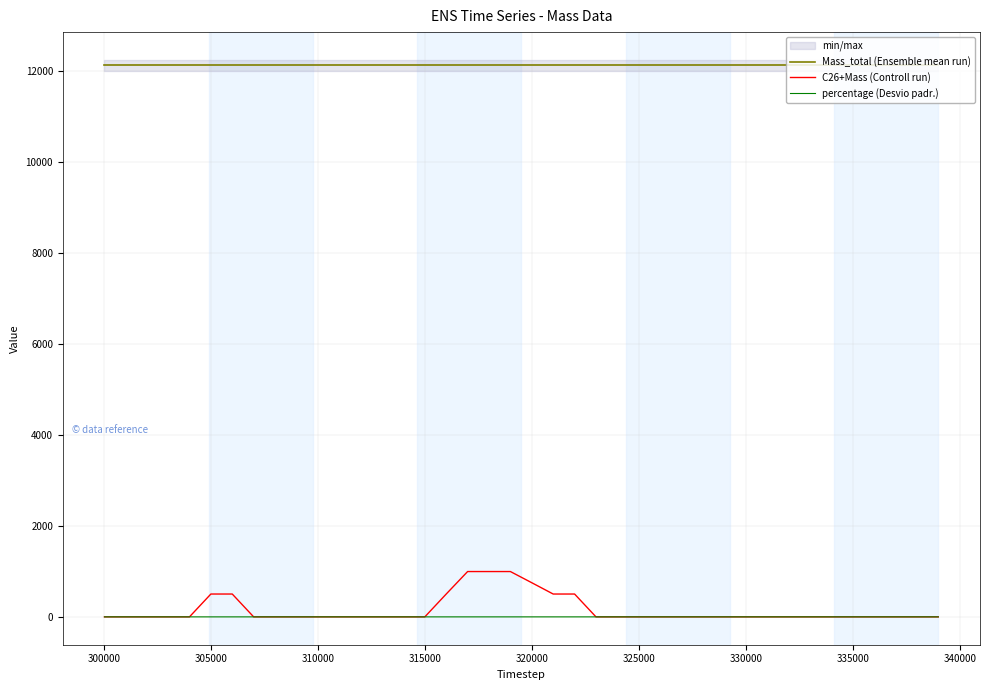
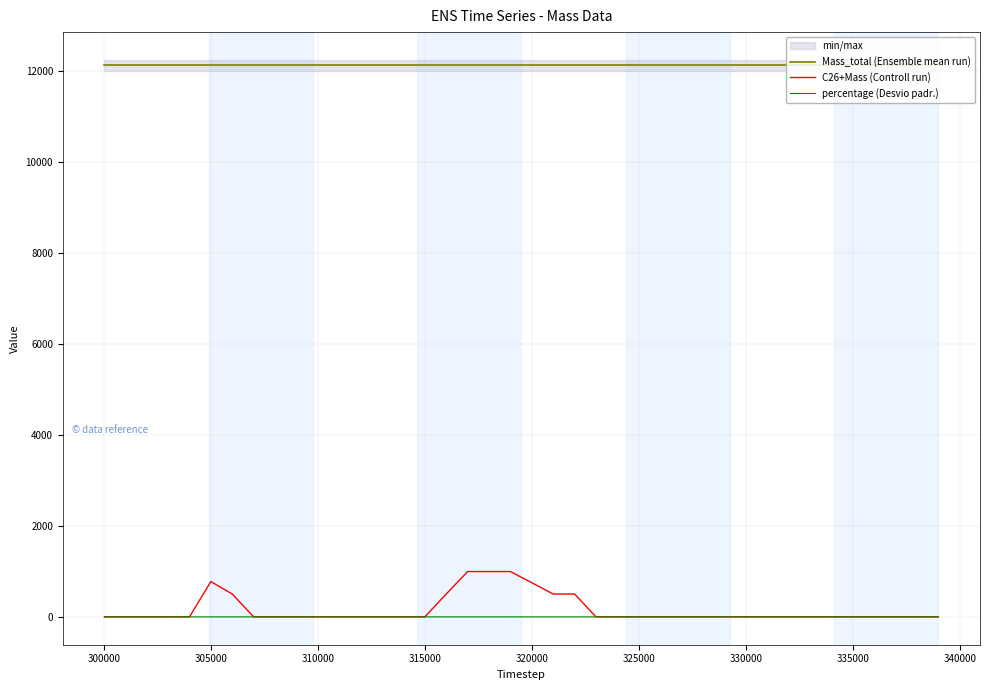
  {
    "Mass_total (Ensemble mean run)": {
      "305000": 12100,
      "310000": 12100,
      "315000": 12100,
      "320000": 12100,
      "325000": 12100,
      "330000": 12100
    },
    "min/max": {
      "305000": 12300,
      "310000": 12300,
      "315000": 12300,
      "320000": 12300,
      "325000": 12300,
      "330000": 12300
    },
    "C26+Mass (Controll run)": {
-     "305000": 500,
+     "305000": 800,
      "320000": 800
    },
    "percentage (Desvio padr.)": {
      "305000": 0,
      "320000": 0
    }
  }
